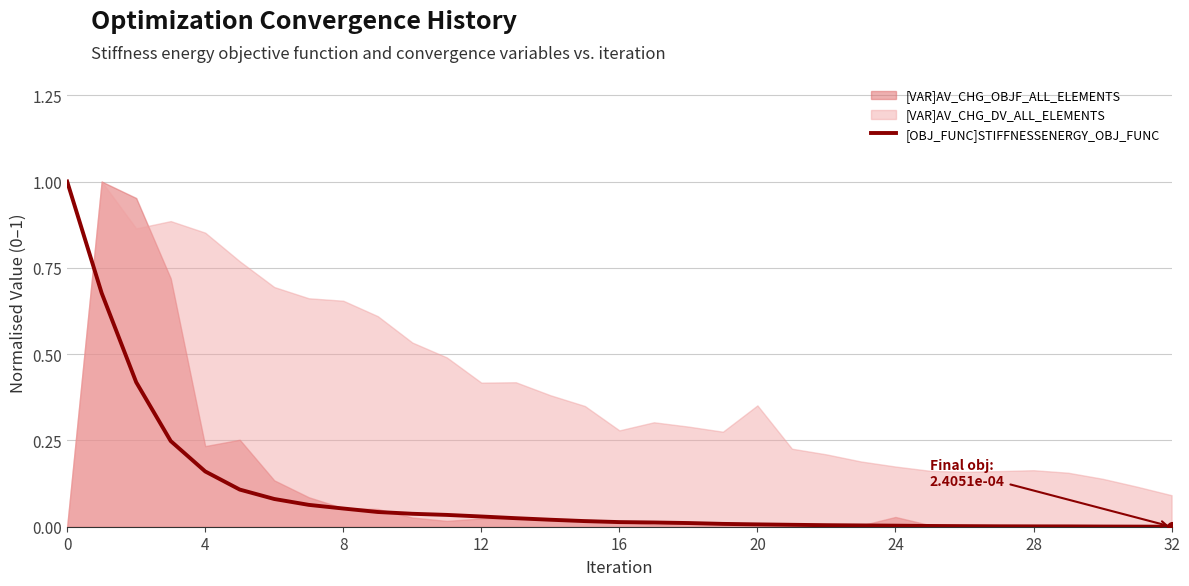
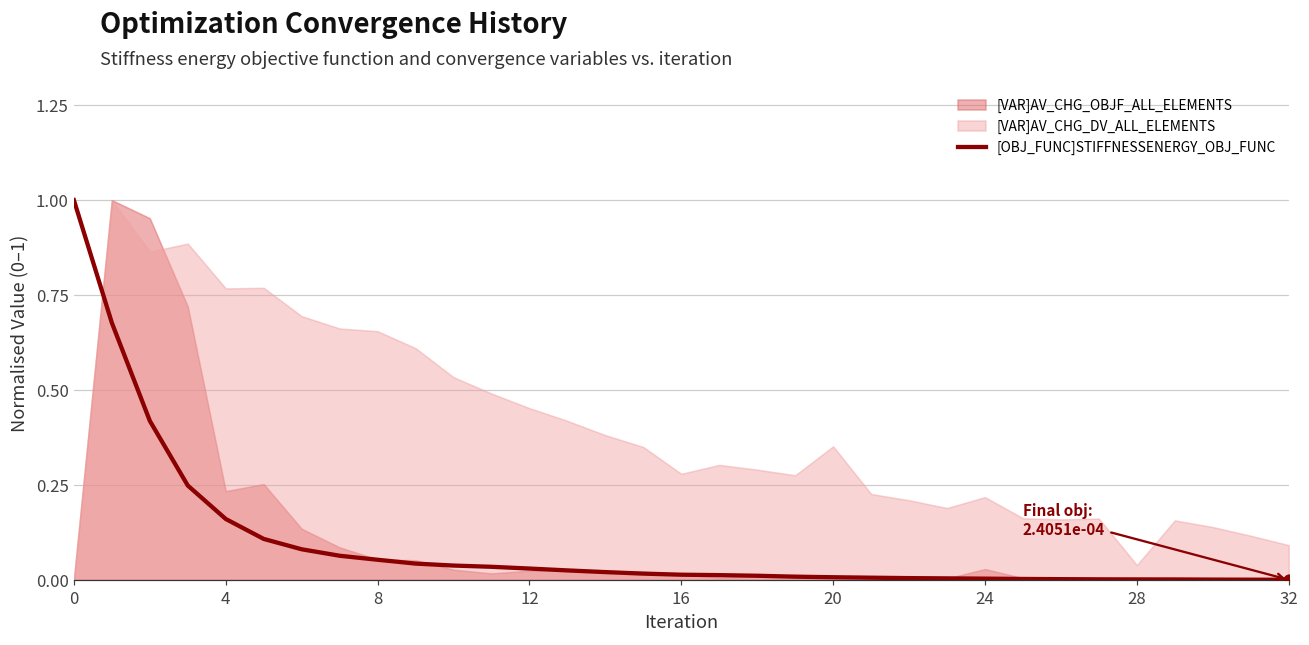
  {
    "[VAR]AV_CHG_OBJF_ALL_ELEMENTS": {
      "4": 0.23,
      "24": 0.03
    },
    "[VAR]AV_CHG_DV_ALL_ELEMENTS": {
-     "4": 0.85,
+     "4": 0.77,
      "8": 0.65,
-     "12": 0.42,
+     "12": 0.45,
      "16": 0.28,
      "20": 0.35,
-     "24": 0.17,
-     "28": 0.16,
+     "24": 0.22,
+     "28": 0.04,
      "32": 0.09
    }
  }
